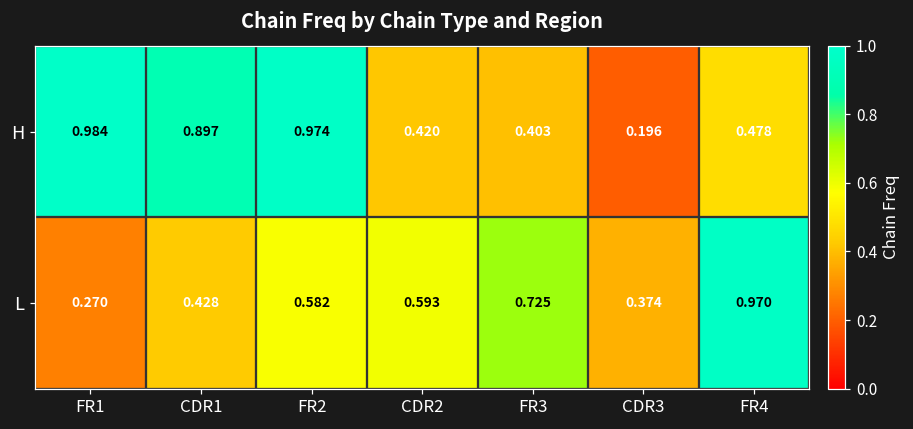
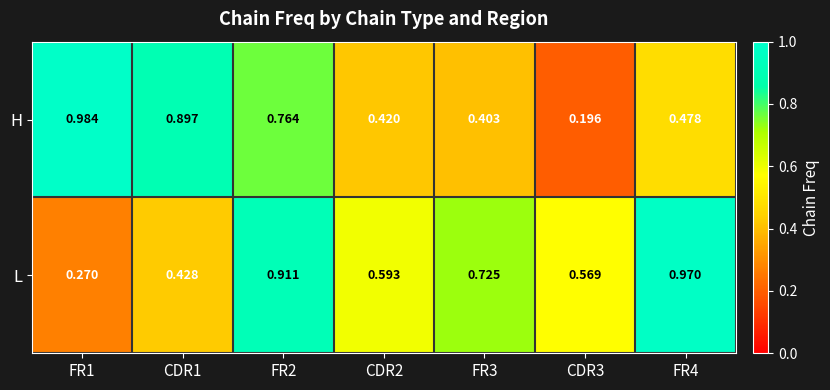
  {
    "H": {
      "FR1": 0.984,
      "CDR1": 0.897,
-     "FR2": 0.974,
+     "FR2": 0.764,
      "CDR2": 0.420,
      "FR3": 0.403,
      "CDR3": 0.196,
      "FR4": 0.478
    },
    "L": {
      "FR1": 0.270,
      "CDR1": 0.428,
-     "FR2": 0.582,
+     "FR2": 0.911,
      "CDR2": 0.593,
      "FR3": 0.725,
-     "CDR3": 0.374,
+     "CDR3": 0.569,
      "FR4": 0.970
    }
  }
